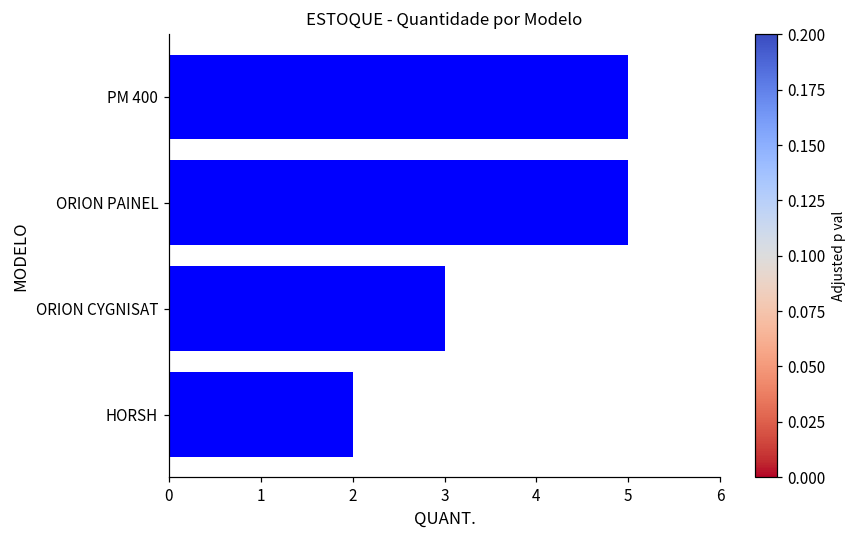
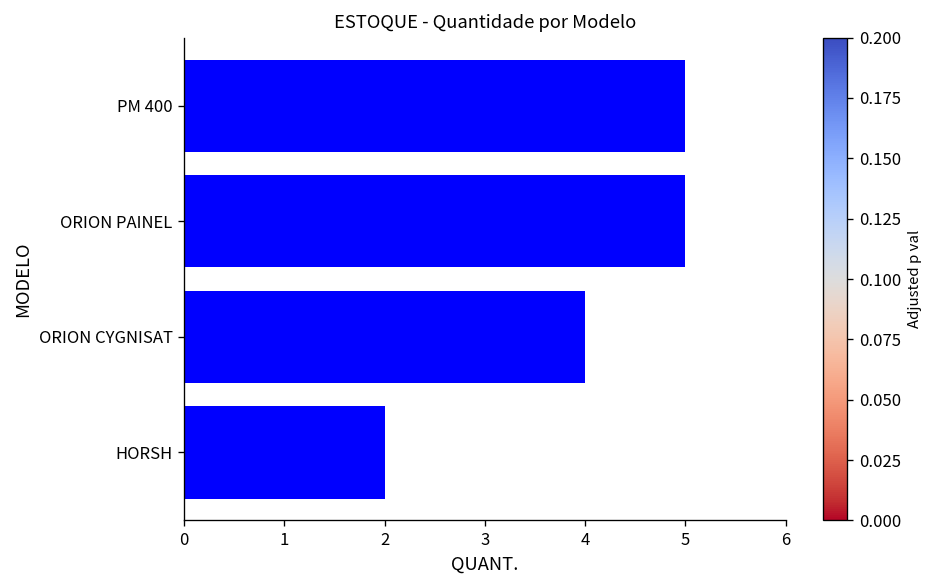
  {
    "PM 400": 5,
    "ORION PAINEL": 5,
-   "ORION CYGNISAT": 3,
+   "ORION CYGNISAT": 4,
    "HORSH": 2
  }
